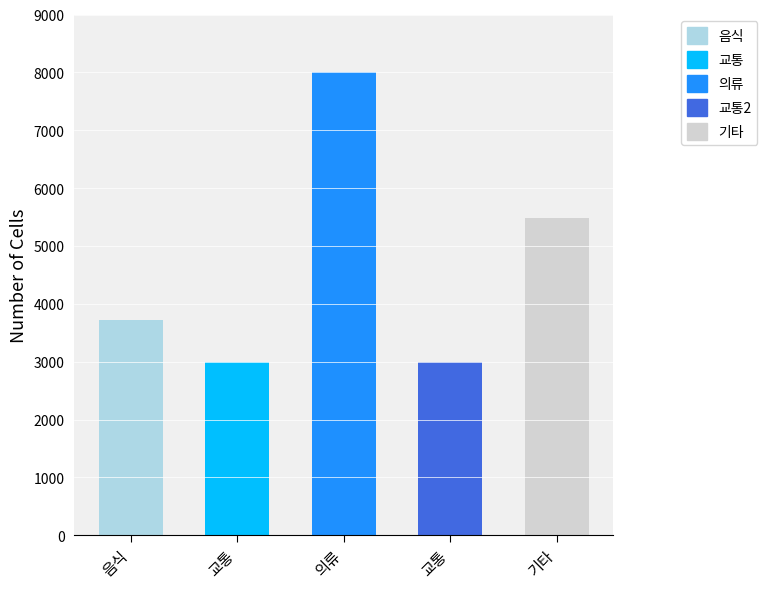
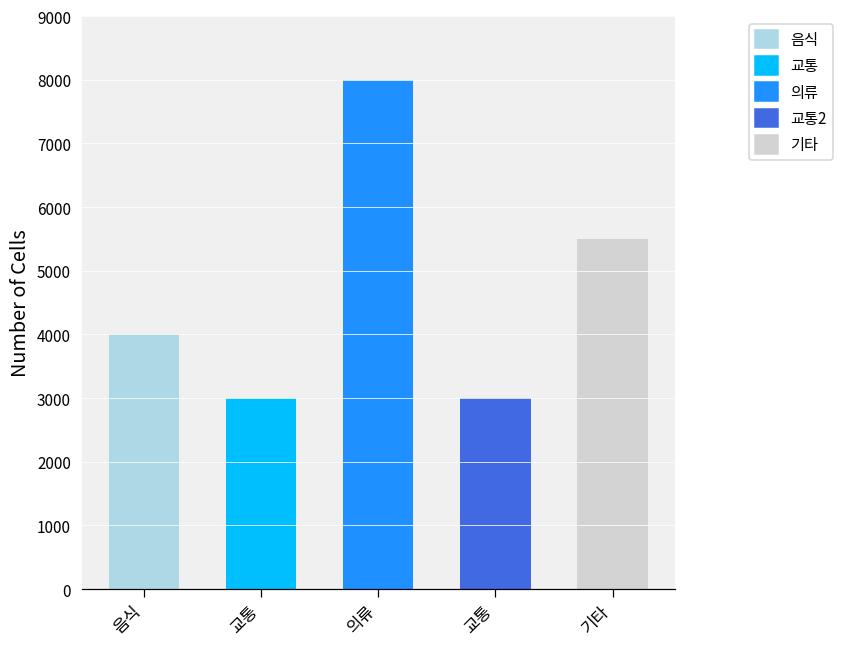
  {
-   "음식": 3700,
+   "음식": 4000,
    "의류": 8000,
    "기타": 5500
  }
